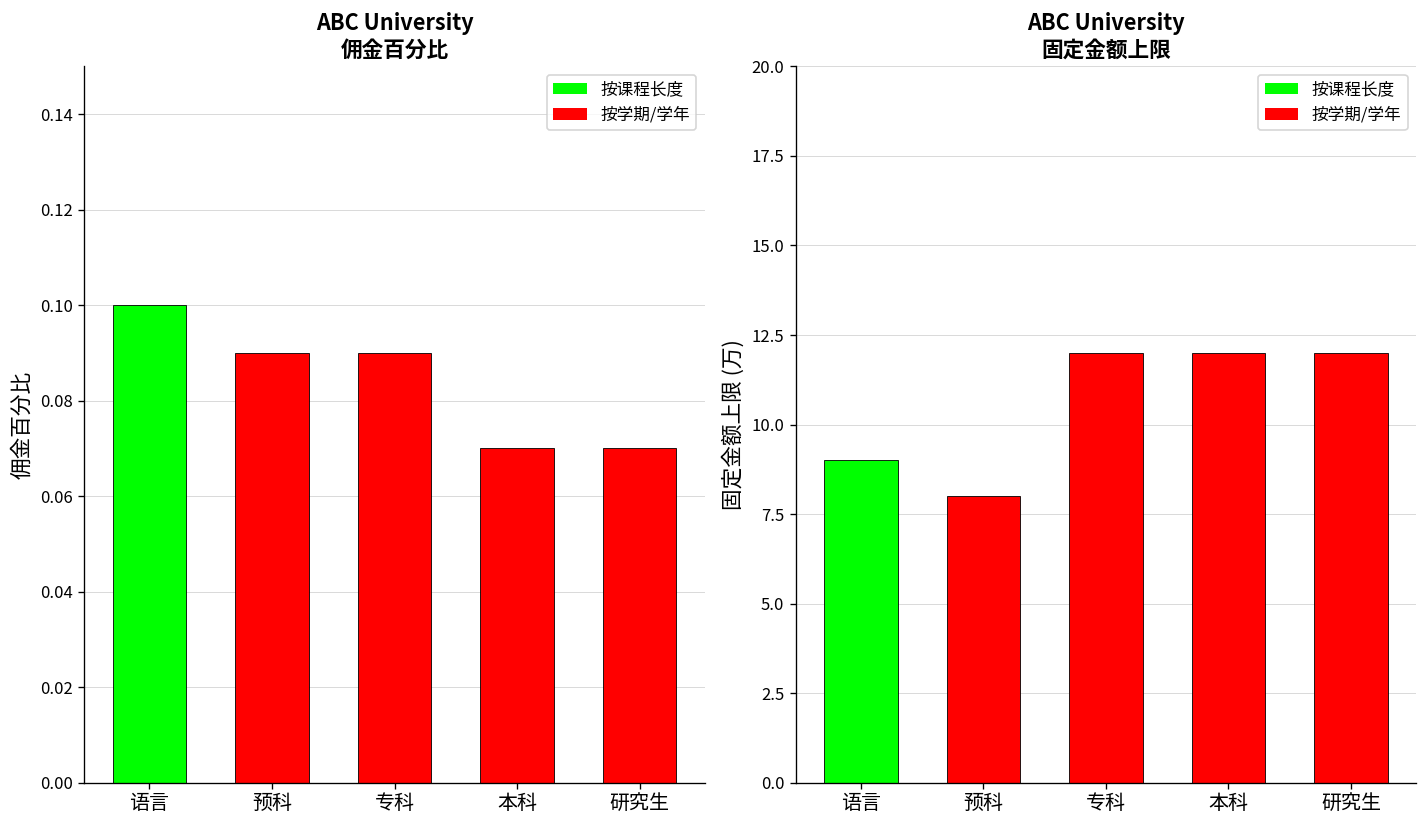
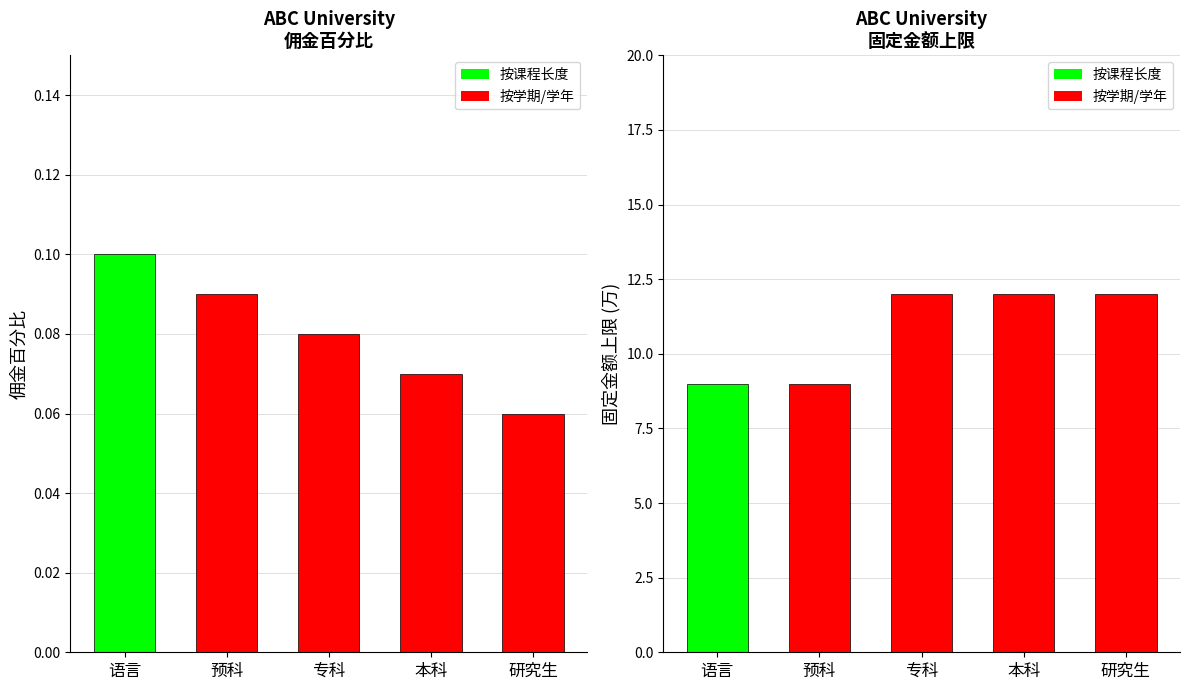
  {
    "ABC University 佣金百分比": {
      "语言": 0.10,
      "预科": 0.09,
-     "专科": 0.09,
+     "专科": 0.08,
      "本科": 0.07,
-     "研究生": 0.07
+     "研究生": 0.06
    },
    "ABC University 固定金额上限": {
      "语言": 9,
-     "预科": 8,
+     "预科": 9,
      "专科": 12,
      "本科": 12,
      "研究生": 12
    }
  }
